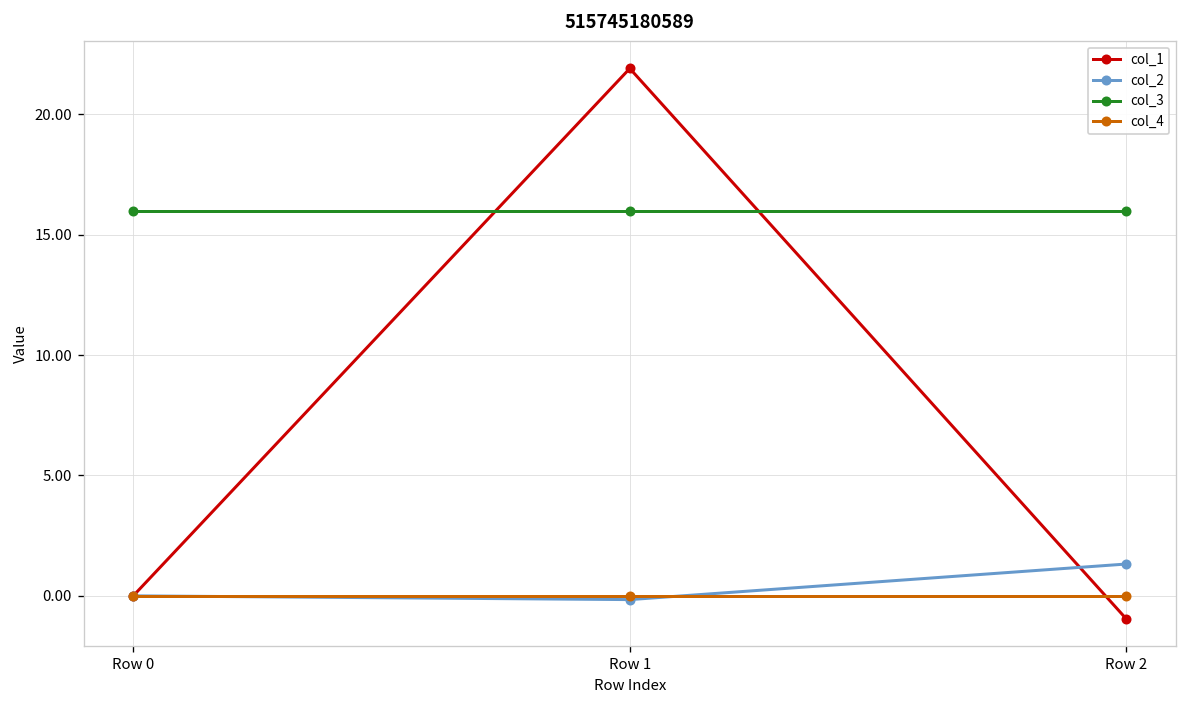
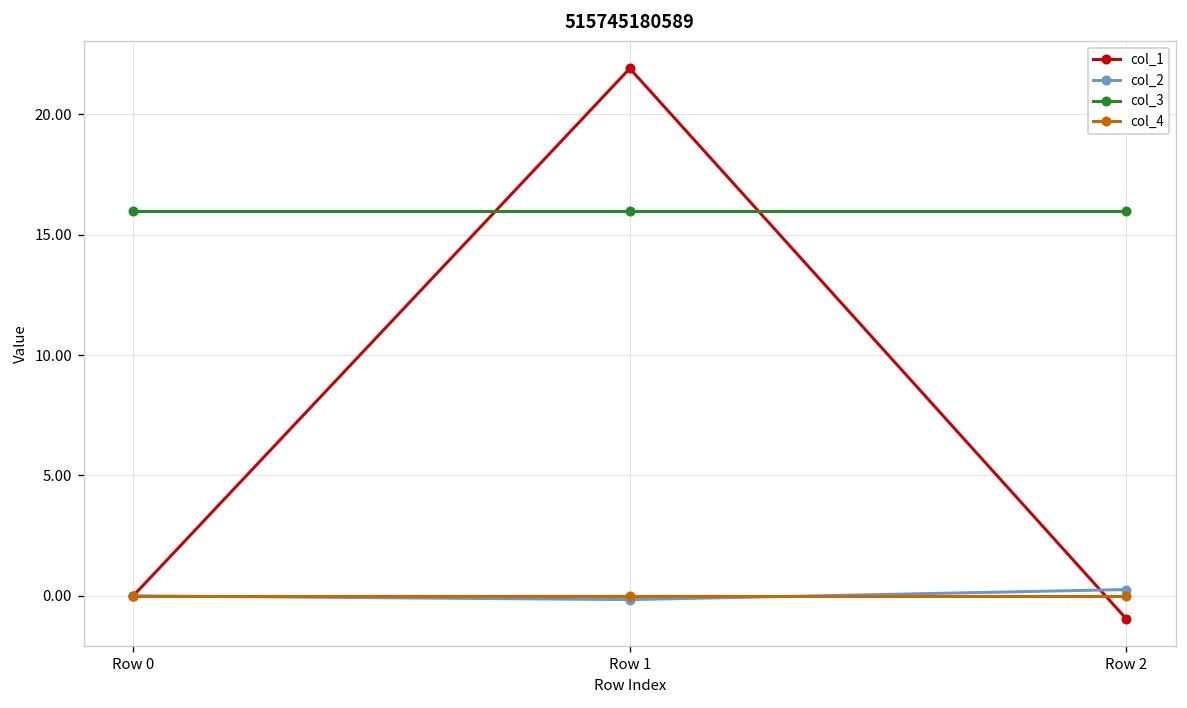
  {
    "col_1": {
      "Row 1": 21.9,
      "Row 2": -1.0
    },
    "col_2": {
      "Row 1": -0.2,
-     "Row 2": 1.3
+     "Row 2": 0.3
    },
    "col_3": {
      "Row 0": 16.0,
      "Row 1": 16.0,
      "Row 2": 16.0
    },
    "col_4": {
      "Row 1": 0.0,
      "Row 2": 0.0
    }
  }
